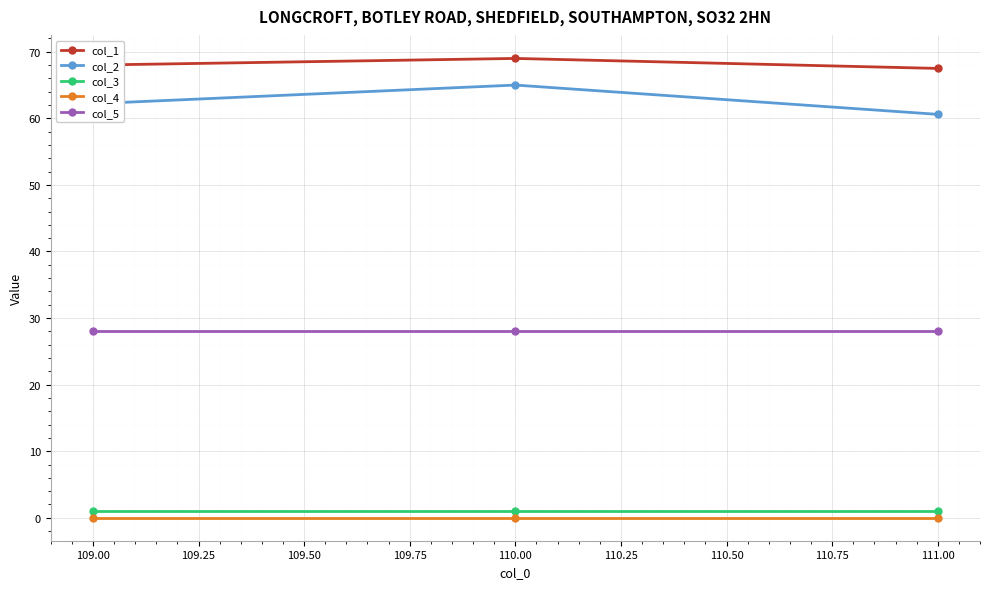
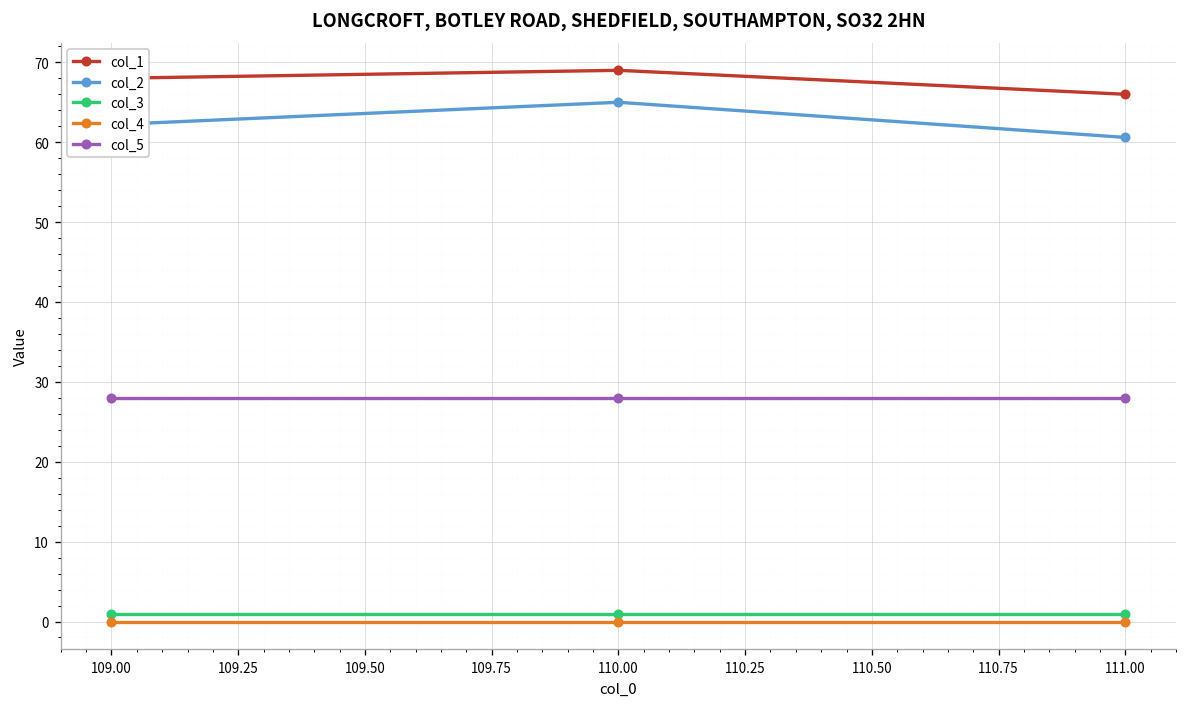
  {
    "col_1": {
      "110.00": 69,
-     "111.00": 68
+     "111.00": 66
    },
    "col_2": {
      "110.00": 65,
      "111.00": 61
    },
    "col_3": {
      "109.00": 1,
      "110.00": 1,
      "111.00": 1
    },
    "col_4": {
      "109.00": 0,
      "110.00": 0,
      "111.00": 0
    },
    "col_5": {
      "109.00": 28,
      "110.00": 28,
      "111.00": 28
    }
  }
